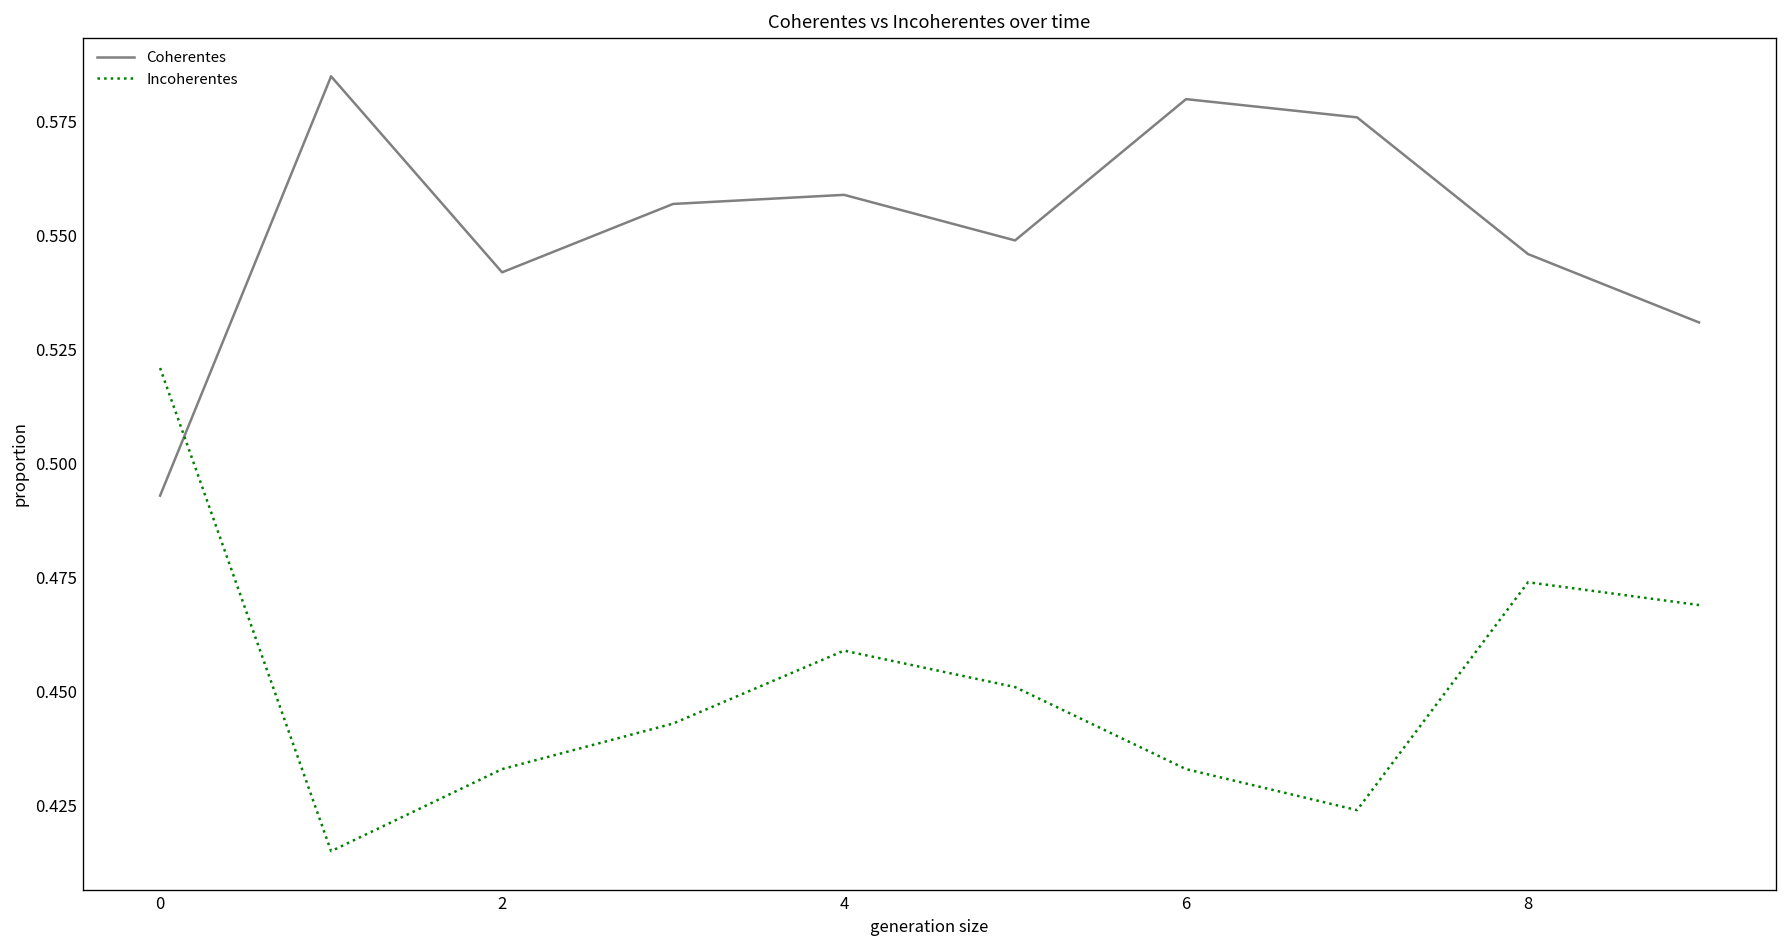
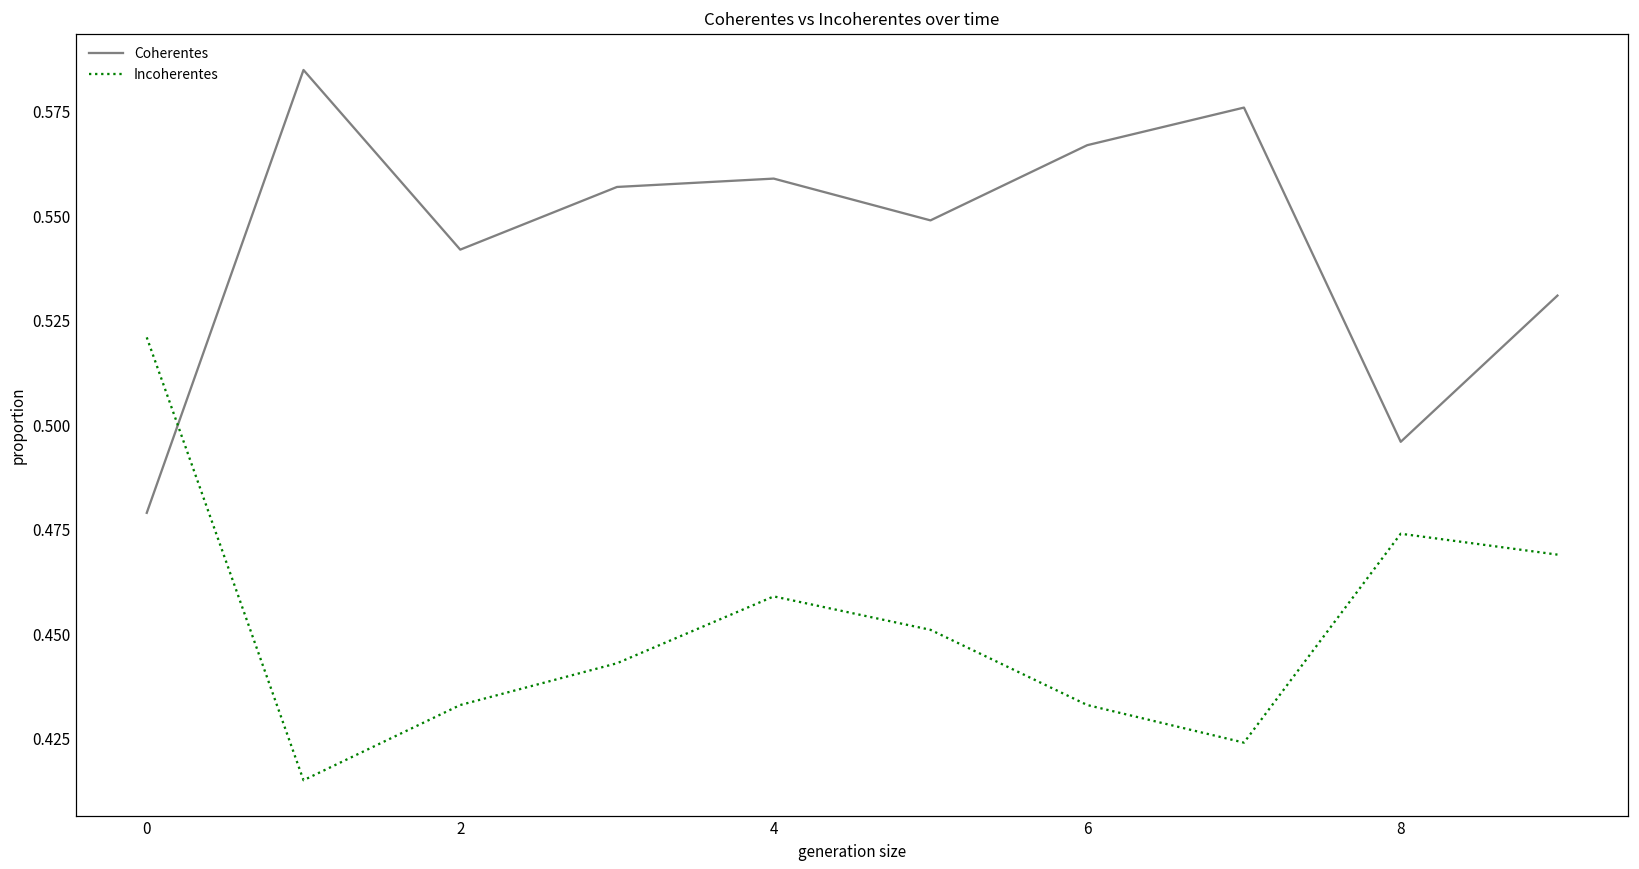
  {
    "Coherentes": {
-     "0": 0.493,
+     "0": 0.479,
      "2": 0.542,
      "4": 0.559,
-     "6": 0.580,
-     "8": 0.546
+     "6": 0.567,
+     "8": 0.496
    },
    "Incoherentes": {
      "0": 0.521,
      "2": 0.433,
      "4": 0.459,
      "6": 0.433,
      "8": 0.474
    }
  }
